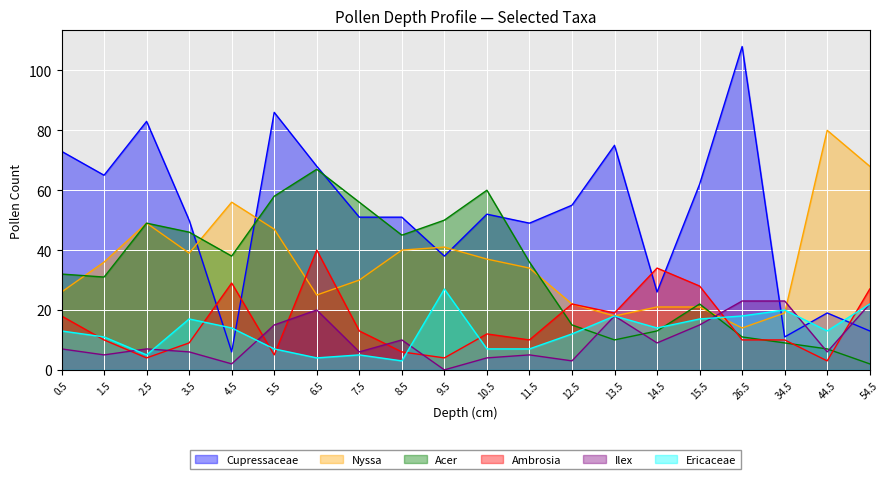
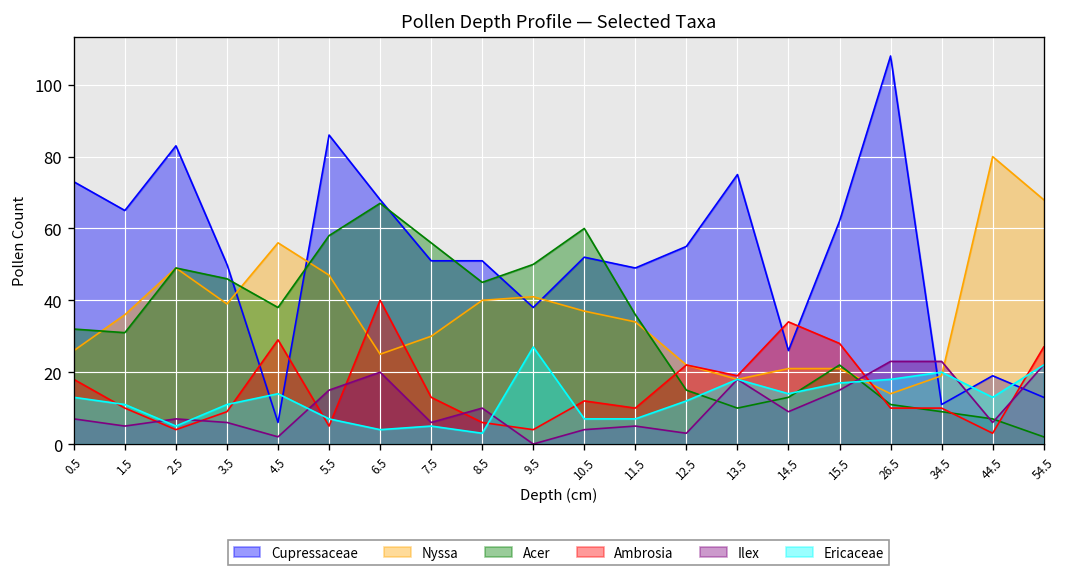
  {
    "Cupressaceae": {
      "0.5": 73,
      "1.5": 65,
      "2.5": 83,
      "3.5": 50,
      "4.5": 6,
      "5.5": 86,
      "6.5": 68,
      "7.5": 51,
      "8.5": 51,
      "9.5": 38,
      "10.5": 52,
      "11.5": 49,
      "12.5": 55,
      "13.5": 75,
      "14.5": 26,
      "15.5": 62,
      "26.5": 108,
      "34.5": 11,
      "44.5": 19,
      "54.5": 13
    },
    "Nyssa": {
      "0.5": 26,
      "1.5": 36,
      "3.5": 39,
      "4.5": 56,
      "5.5": 47,
      "6.5": 25,
      "7.5": 30,
      "8.5": 40,
      "9.5": 41,
      "10.5": 37,
      "11.5": 34,
      "14.5": 21,
      "15.5": 21,
      "26.5": 14,
      "34.5": 19,
      "44.5": 80,
      "54.5": 68
    },
    "Acer": {
      "0.5": 32,
      "1.5": 31,
      "3.5": 46,
      "4.5": 38,
      "5.5": 58,
      "6.5": 67,
      "7.5": 56,
      "8.5": 45,
      "9.5": 50,
      "10.5": 60,
      "11.5": 36,
      "12.5": 15,
      "13.5": 10,
      "14.5": 13,
      "15.5": 22,
      "26.5": 11,
      "34.5": 9,
      "44.5": 7,
      "54.5": 2
    },
    "Ambrosia": {
      "0.5": 18,
      "1.5": 10,
      "2.5": 4,
      "3.5": 9,
      "4.5": 29,
      "5.5": 5,
      "6.5": 40,
      "7.5": 13,
      "8.5": 6,
      "9.5": 4,
      "10.5": 12,
      "11.5": 10,
      "13.5": 19,
      "14.5": 34,
      "15.5": 28,
      "26.5": 10,
      "34.5": 10,
      "44.5": 3,
      "54.5": 27
    },
    "Ilex": {
      "0.5": 7,
      "1.5": 5,
      "2.5": 7,
      "3.5": 6,
      "4.5": 2,
      "5.5": 15,
      "6.5": 20,
      "7.5": 6,
      "8.5": 10,
      "9.5": 0,
      "10.5": 4,
      "11.5": 5,
      "12.5": 3,
      "14.5": 9,
      "15.5": 15,
      "26.5": 23,
      "34.5": 23,
      "44.5": 6
    },
    "Ericaceae": {
      "0.5": 13,
      "1.5": 11,
      "2.5": 5,
-     "3.5": 17,
+     "3.5": 11,
      "4.5": 14,
      "5.5": 7,
      "6.5": 4,
      "7.5": 5,
      "8.5": 3,
      "9.5": 27,
      "10.5": 7,
      "11.5": 7,
      "12.5": 12,
      "14.5": 14,
      "15.5": 17,
      "26.5": 18,
      "34.5": 20,
      "44.5": 13
    }
  }
